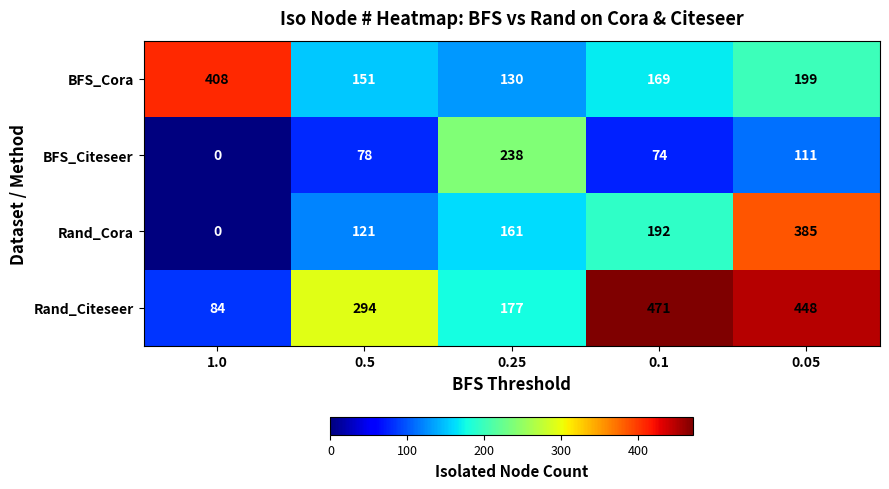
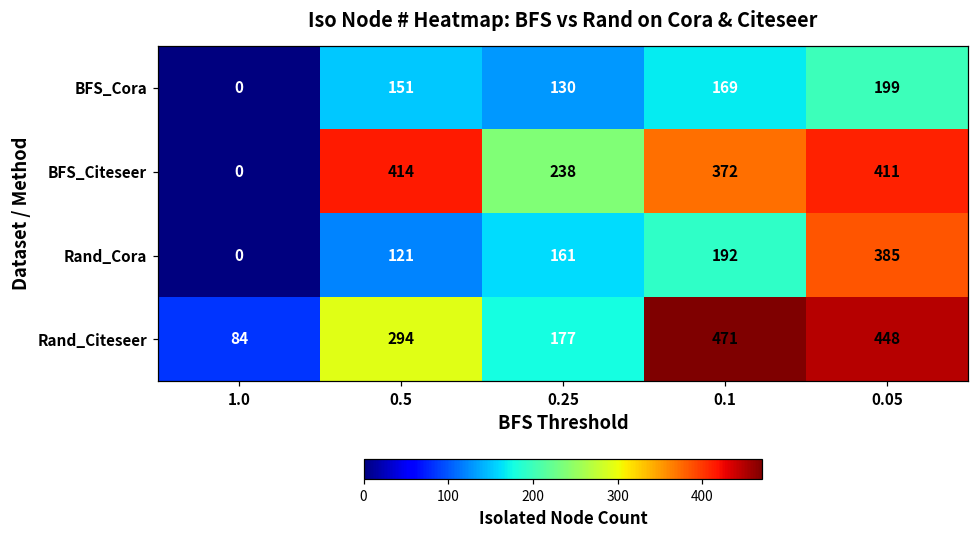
  {
    "BFS_Cora": {
-     "1.0": 408,
+     "1.0": 0,
      "0.5": 151,
      "0.25": 130,
      "0.1": 169,
      "0.05": 199
    },
    "BFS_Citeseer": {
      "1.0": 0,
-     "0.5": 78,
+     "0.5": 414,
      "0.25": 238,
-     "0.1": 74,
-     "0.05": 111
+     "0.1": 372,
+     "0.05": 411
    },
    "Rand_Cora": {
      "1.0": 0,
      "0.5": 121,
      "0.25": 161,
      "0.1": 192,
      "0.05": 385
    },
    "Rand_Citeseer": {
      "1.0": 84,
      "0.5": 294,
      "0.25": 177,
      "0.1": 471,
      "0.05": 448
    }
  }
